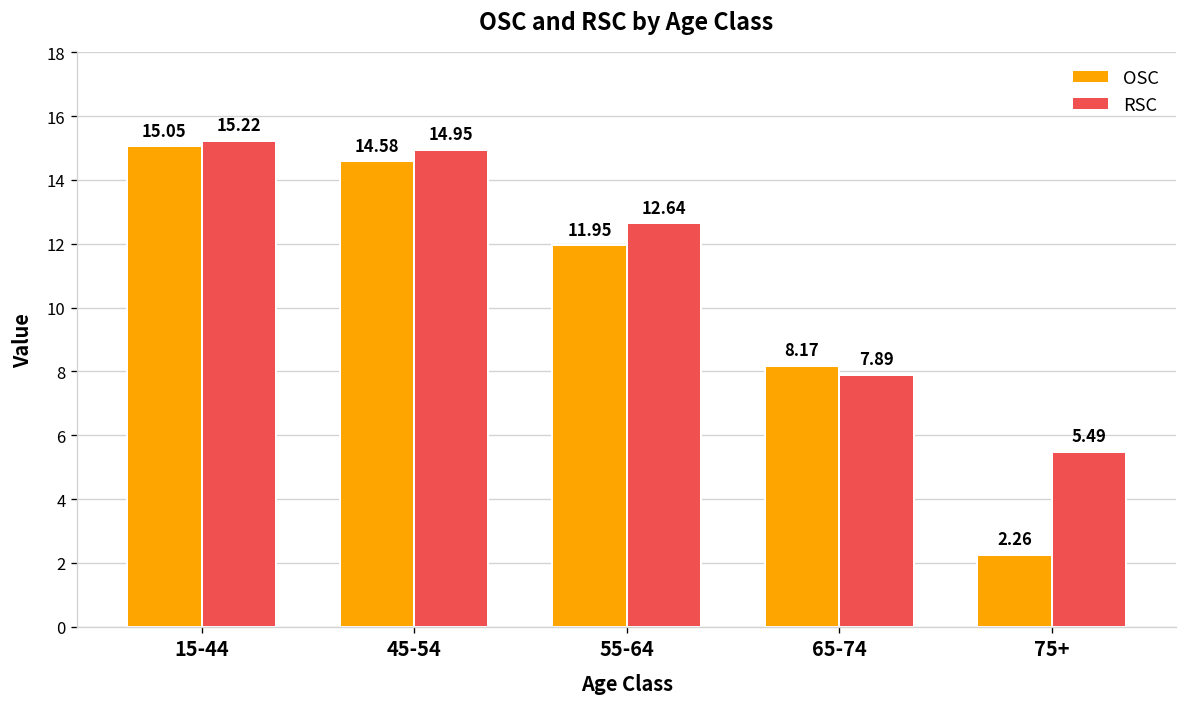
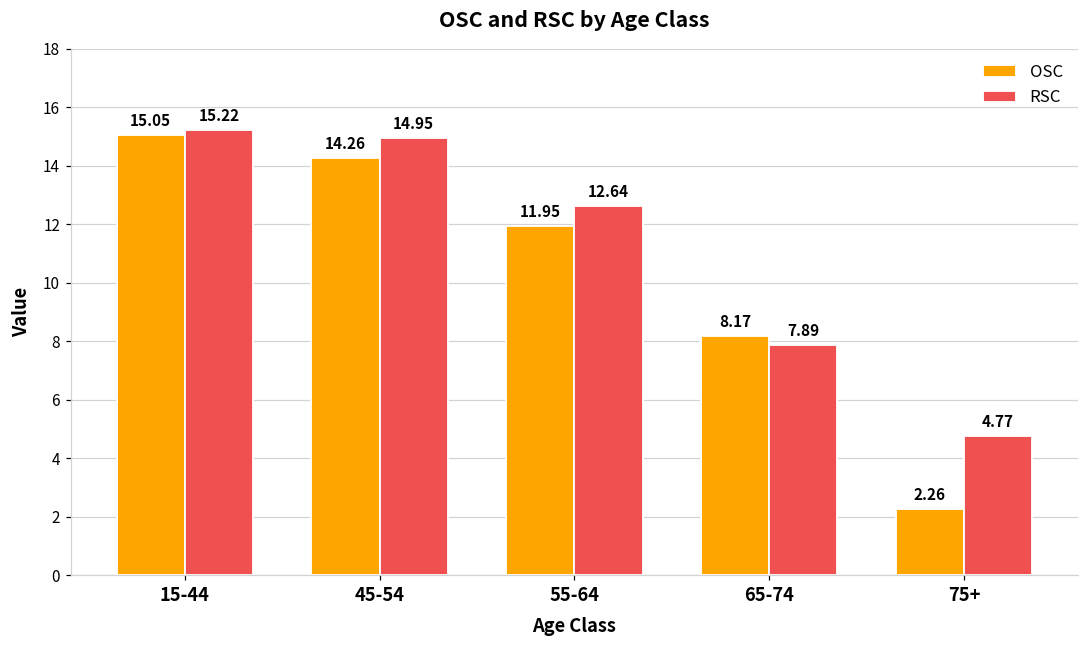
  {
    "OSC": {
      "15-44": 15.05,
-     "45-54": 14.58,
+     "45-54": 14.26,
      "55-64": 11.95,
      "65-74": 8.17,
      "75+": 2.26
    },
    "RSC": {
      "15-44": 15.22,
      "45-54": 14.95,
      "55-64": 12.64,
      "65-74": 7.89,
-     "75+": 5.49
+     "75+": 4.77
    }
  }
